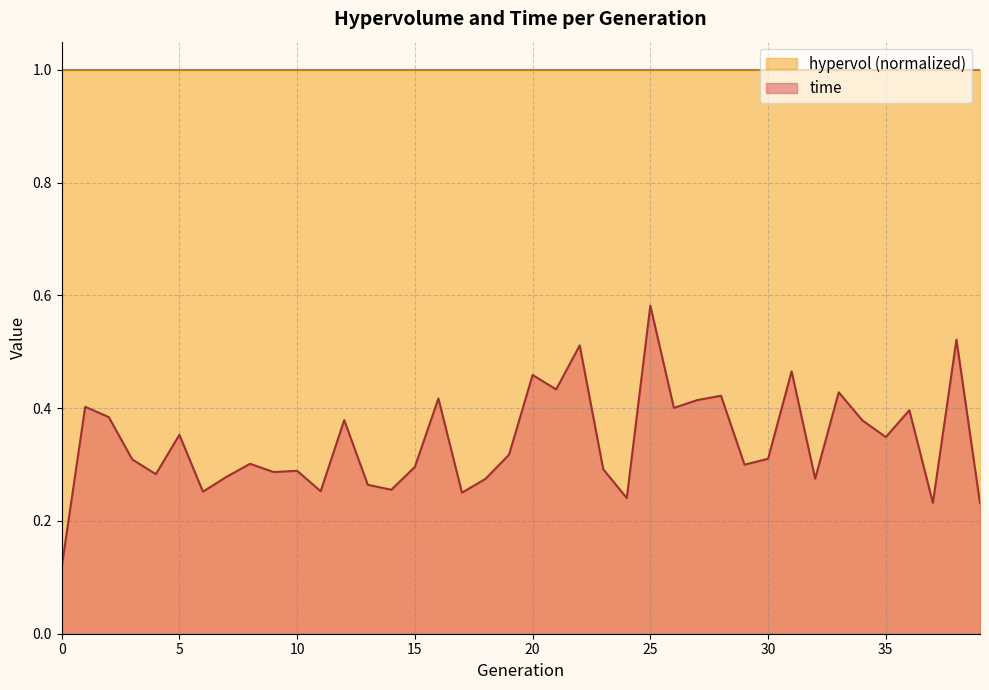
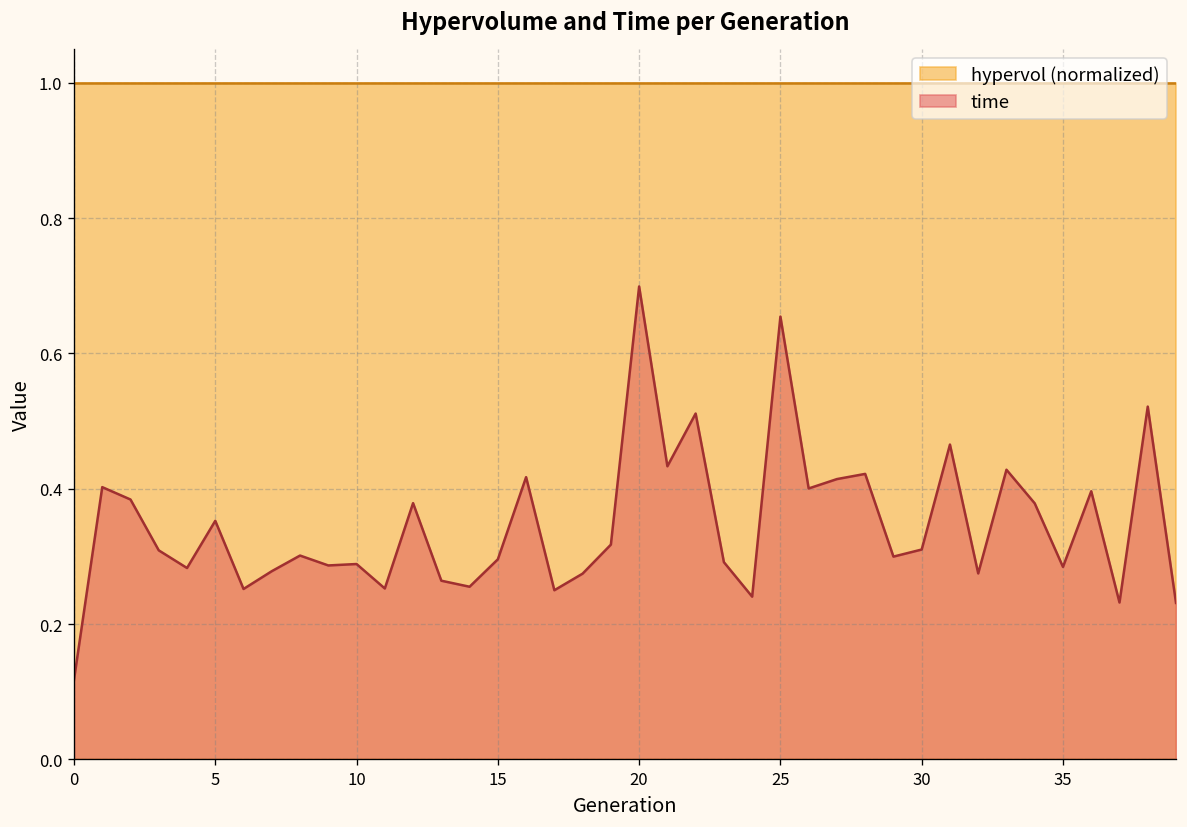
  {
    "hypervol (normalized)": {
      "0": 1.00,
      "5": 1.00,
      "10": 1.00,
      "15": 1.00,
      "20": 1.00,
      "25": 1.00
    },
    "time": {
      "0": 0.12,
      "5": 0.35,
      "10": 0.29,
      "15": 0.30,
-     "20": 0.46,
-     "25": 0.58,
+     "20": 0.70,
+     "25": 0.65,
      "30": 0.31,
-     "35": 0.35
+     "35": 0.28
    }
  }
